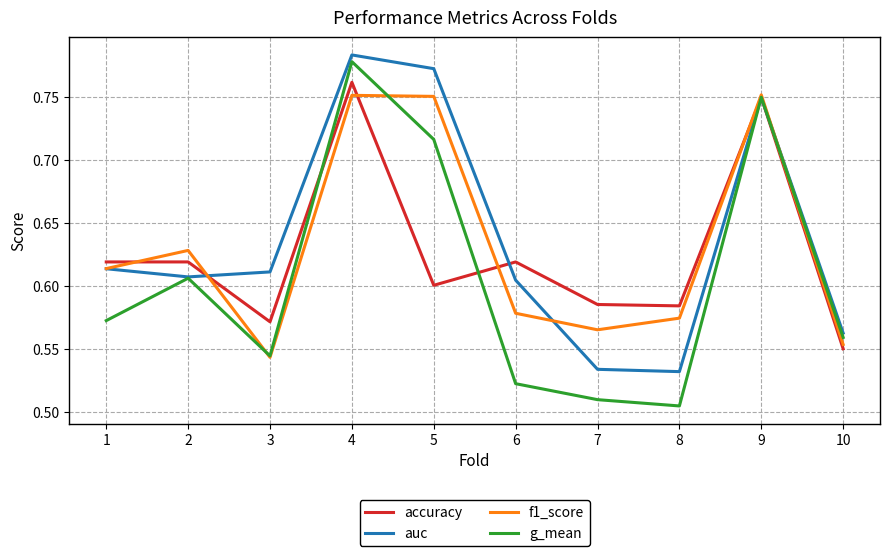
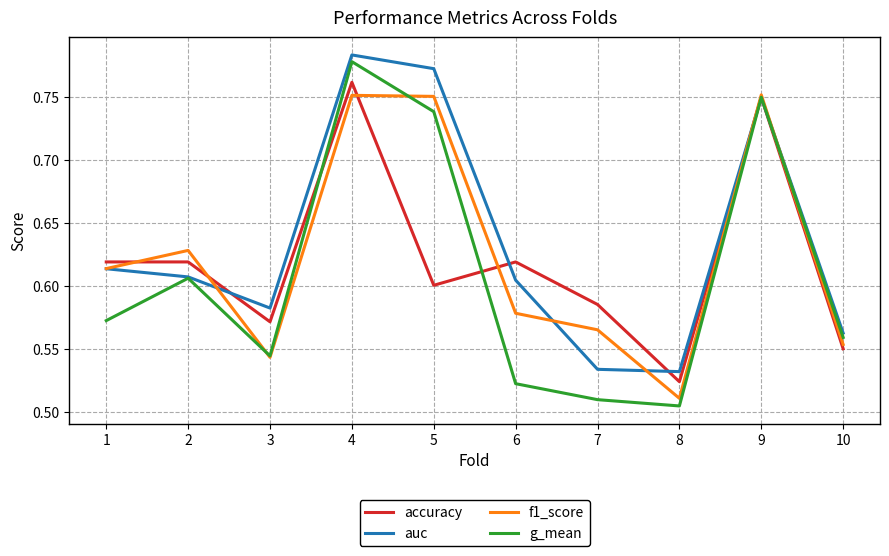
  {
    "accuracy": {
      "1": 0.619,
      "2": 0.619,
      "3": 0.571,
      "4": 0.762,
      "5": 0.600,
      "6": 0.619,
      "7": 0.585,
-     "8": 0.584,
+     "8": 0.524,
      "10": 0.550
    },
    "auc": {
-     "3": 0.611,
+     "3": 0.582,
      "4": 0.784,
      "5": 0.773,
      "6": 0.605,
      "7": 0.534,
      "8": 0.532,
      "10": 0.563
    },
    "f1_score": {
      "2": 0.628,
      "4": 0.752,
      "5": 0.751,
      "6": 0.578,
      "7": 0.565,
-     "8": 0.574,
+     "8": 0.511,
      "10": 0.553
    },
    "g_mean": {
      "1": 0.572,
      "4": 0.778,
-     "5": 0.716,
+     "5": 0.739,
      "6": 0.522,
      "7": 0.510,
      "8": 0.505,
      "10": 0.559
    }
  }
